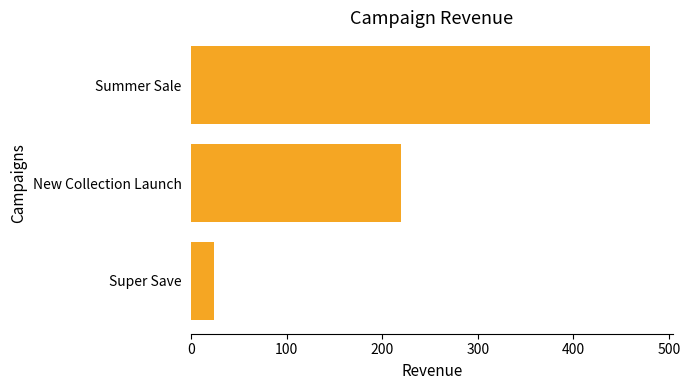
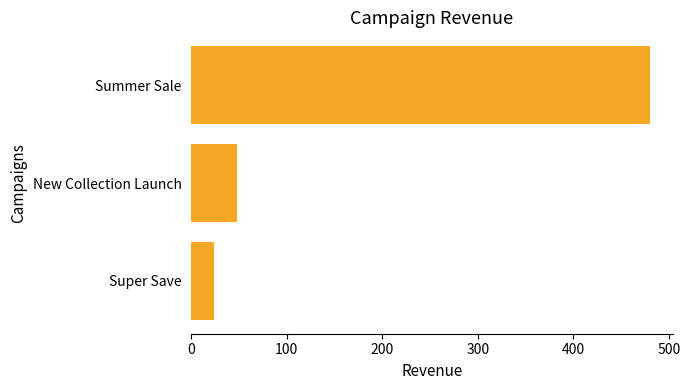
  {
    "Summer Sale": 480,
-   "New Collection Launch": 220,
+   "New Collection Launch": 50,
    "Super Save": 20
  }
